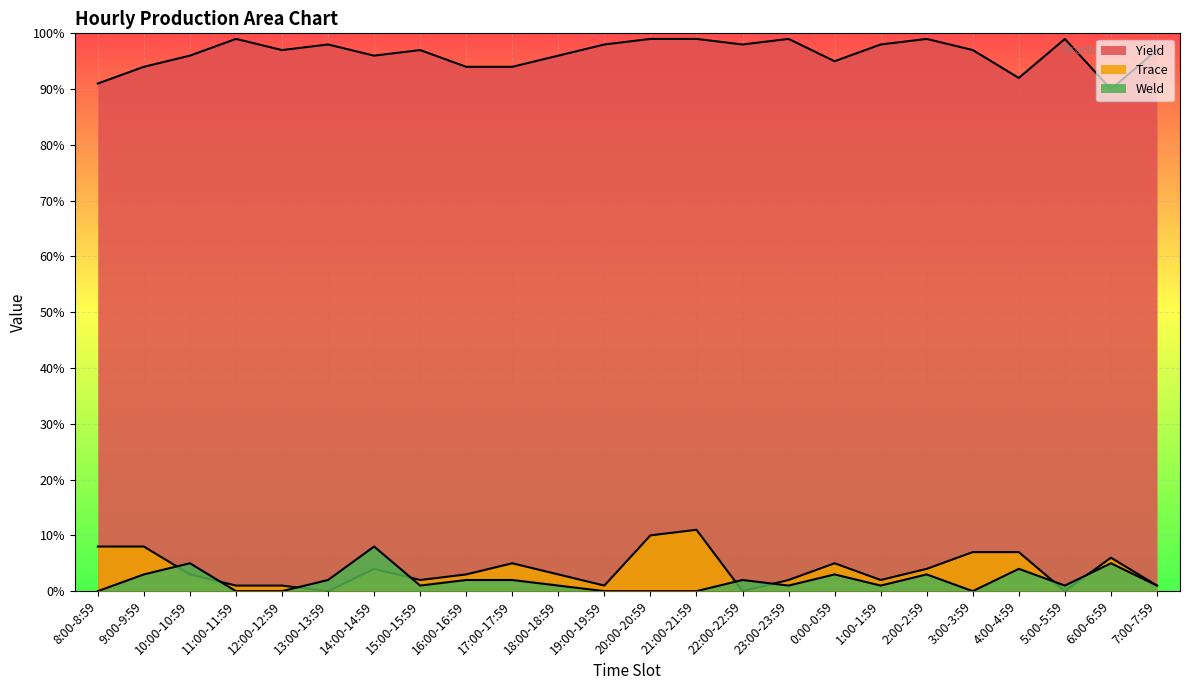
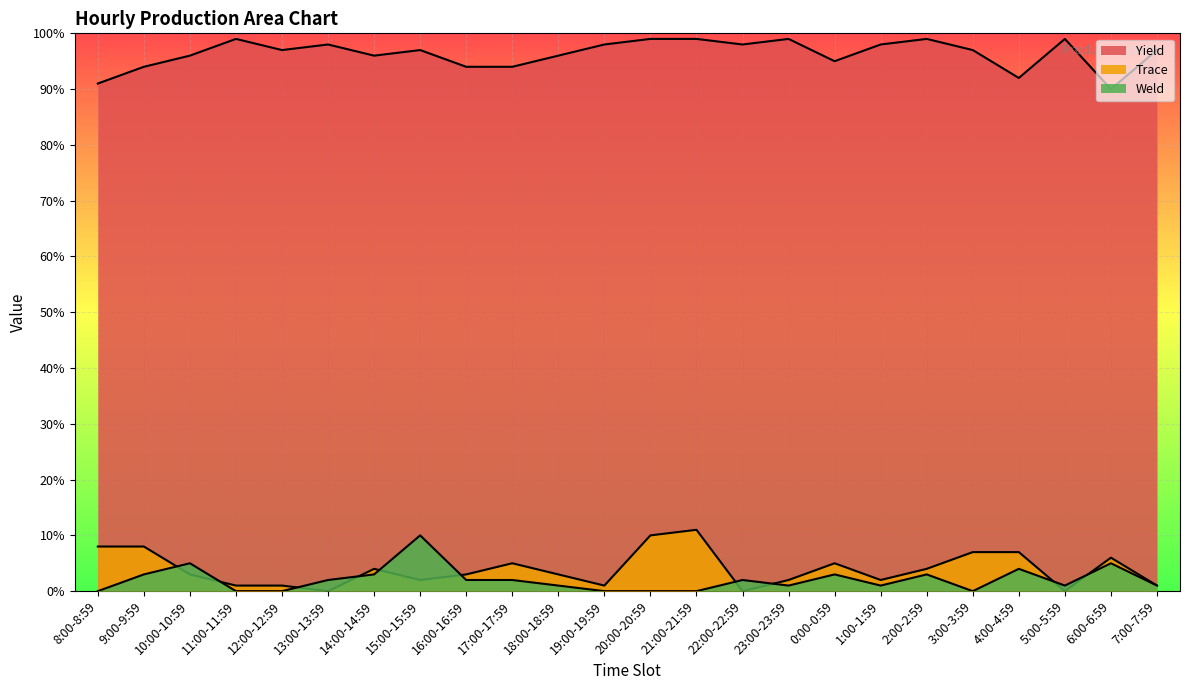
  {
    "Yield": {
      "8:00-8:59": "91%",
      "9:00-9:59": "94%",
      "10:00-10:59": "96%",
      "11:00-11:59": "99%",
      "12:00-12:59": "97%",
      "13:00-13:59": "98%",
      "14:00-14:59": "96%",
      "15:00-15:59": "97%",
      "16:00-16:59": "94%",
      "17:00-17:59": "94%",
      "18:00-18:59": "96%",
      "19:00-19:59": "98%",
      "20:00-20:59": "99%",
      "21:00-21:59": "99%",
      "22:00-22:59": "98%",
      "23:00-23:59": "99%",
      "0:00-0:59": "95%",
      "1:00-1:59": "98%",
      "2:00-2:59": "99%",
      "3:00-3:59": "97%",
      "4:00-4:59": "92%",
      "5:00-5:59": "99%"
    },
    "Trace": {
      "8:00-8:59": "8%",
      "9:00-9:59": "8%",
      "10:00-10:59": "3%",
      "11:00-11:59": "1%",
      "12:00-12:59": "1%",
      "13:00-13:59": "0%",
      "14:00-14:59": "4%",
      "15:00-15:59": "2%",
      "16:00-16:59": "3%",
      "17:00-17:59": "5%",
      "18:00-18:59": "3%",
      "19:00-19:59": "1%",
      "20:00-20:59": "10%",
      "21:00-21:59": "11%",
      "22:00-22:59": "0%",
      "23:00-23:59": "2%",
      "0:00-0:59": "5%",
      "1:00-1:59": "2%",
      "2:00-2:59": "4%",
      "3:00-3:59": "7%",
      "4:00-4:59": "7%",
      "5:00-5:59": "0%",
      "6:00-6:59": "6%"
    },
    "Weld": {
      "8:00-8:59": "0%",
      "9:00-9:59": "3%",
      "10:00-10:59": "5%",
      "11:00-11:59": "0%",
      "12:00-12:59": "0%",
      "13:00-13:59": "2%",
-     "14:00-14:59": "8%",
-     "15:00-15:59": "1%",
+     "14:00-14:59": "3%",
+     "15:00-15:59": "10%",
      "16:00-16:59": "2%",
      "17:00-17:59": "2%",
      "18:00-18:59": "1%",
      "19:00-19:59": "0%",
      "20:00-20:59": "0%",
      "21:00-21:59": "0%",
      "22:00-22:59": "2%",
      "23:00-23:59": "1%",
      "0:00-0:59": "3%",
      "1:00-1:59": "1%",
      "2:00-2:59": "3%",
      "3:00-3:59": "0%",
      "4:00-4:59": "4%",
      "5:00-5:59": "1%",
      "6:00-6:59": "5%"
    }
  }
